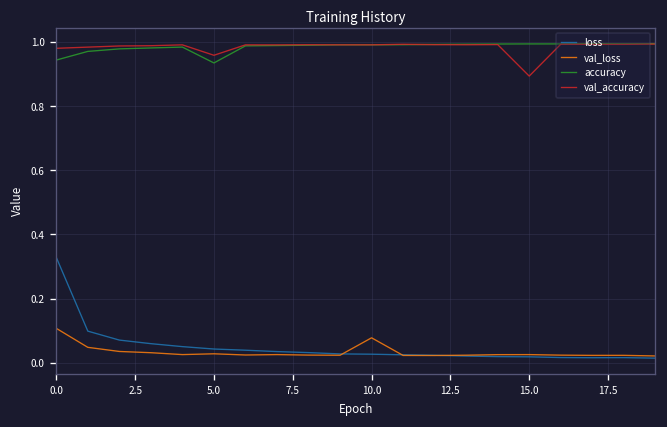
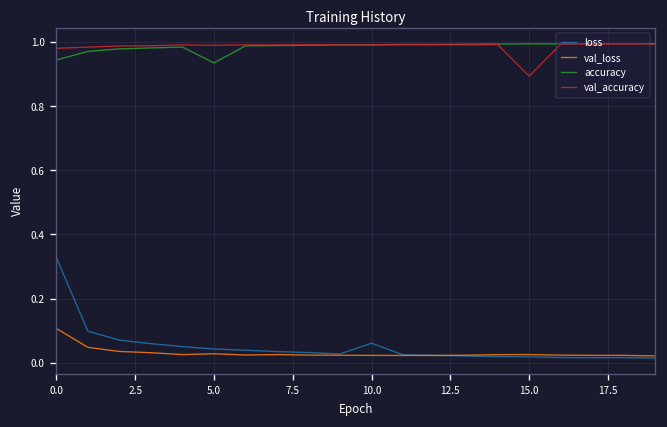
  {
    "loss": {
      "0.0": 0.33,
      "5.0": 0.04,
-     "10.0": 0.03
+     "10.0": 0.06
    },
    "val_loss": {
      "0.0": 0.11,
      "5.0": 0.03,
-     "10.0": 0.08
+     "10.0": 0.02
    },
    "accuracy": {
      "0.0": 0.94,
      "5.0": 0.94,
      "15.0": 0.99
    },
    "val_accuracy": {
      "0.0": 0.98,
-     "5.0": 0.96,
+     "5.0": 0.99,
      "15.0": 0.89
    }
  }
